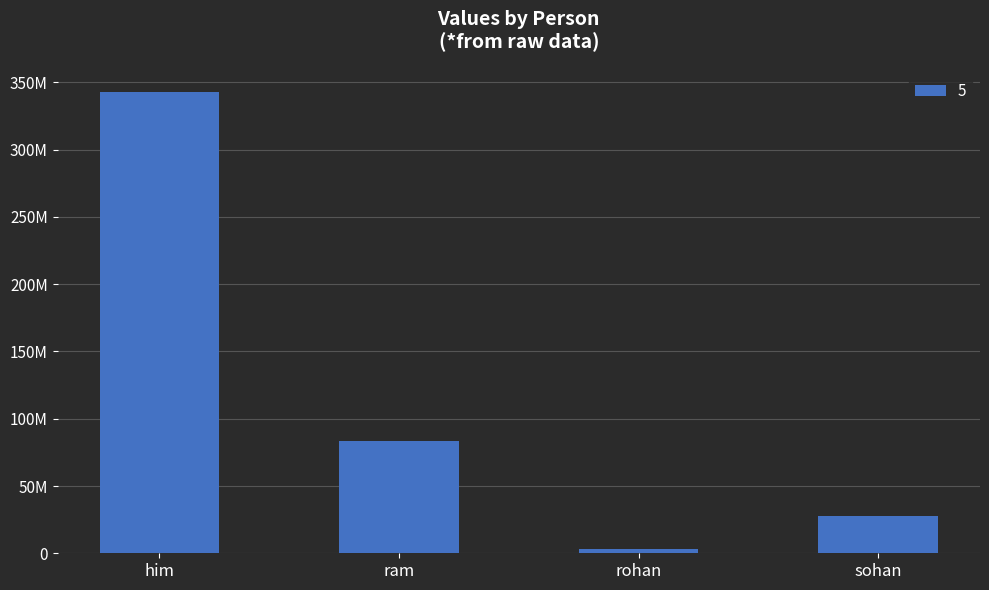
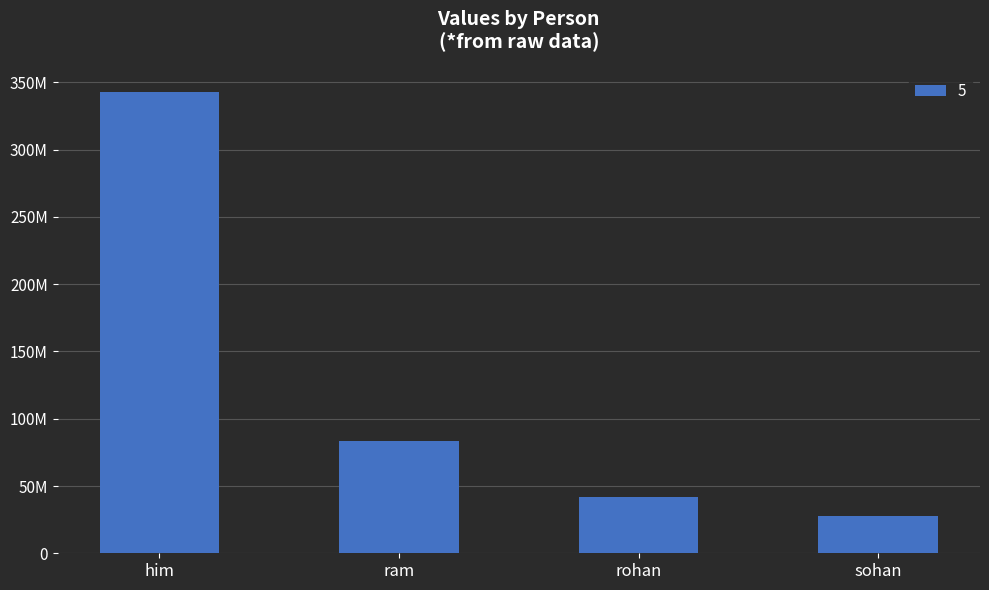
  {
    "him": 343000000,
    "ram": 83000000,
-   "rohan": 3000000,
+   "rohan": 42000000,
    "sohan": 28000000
  }
